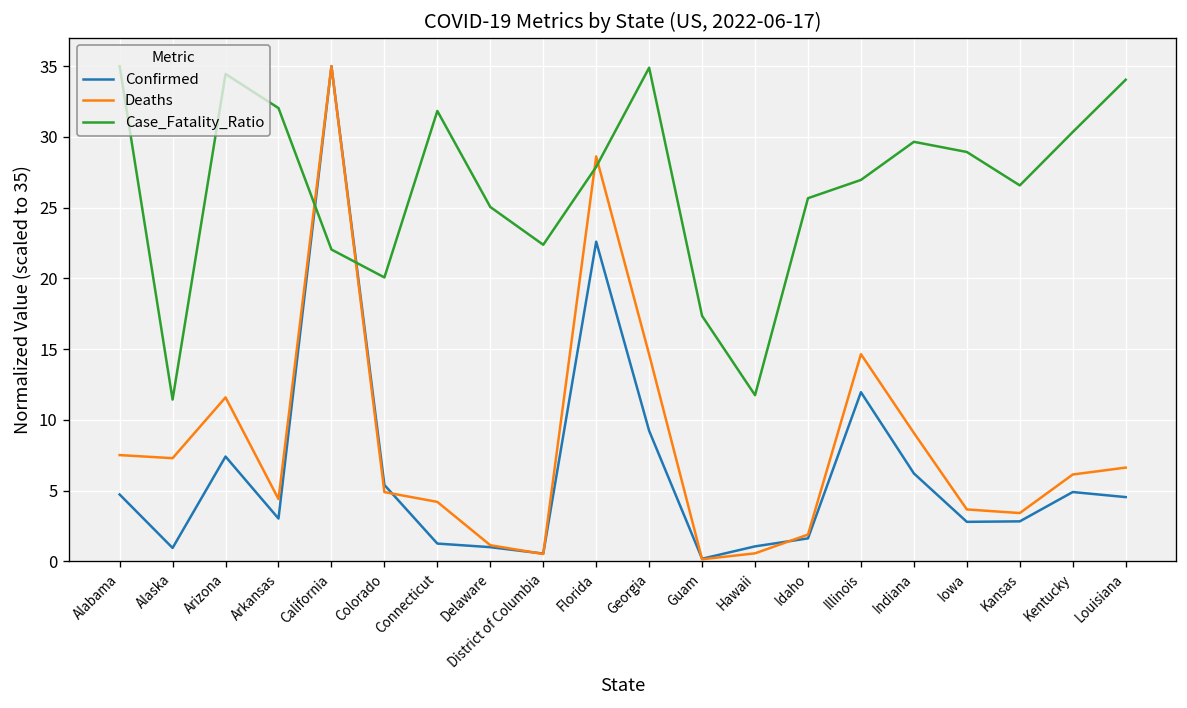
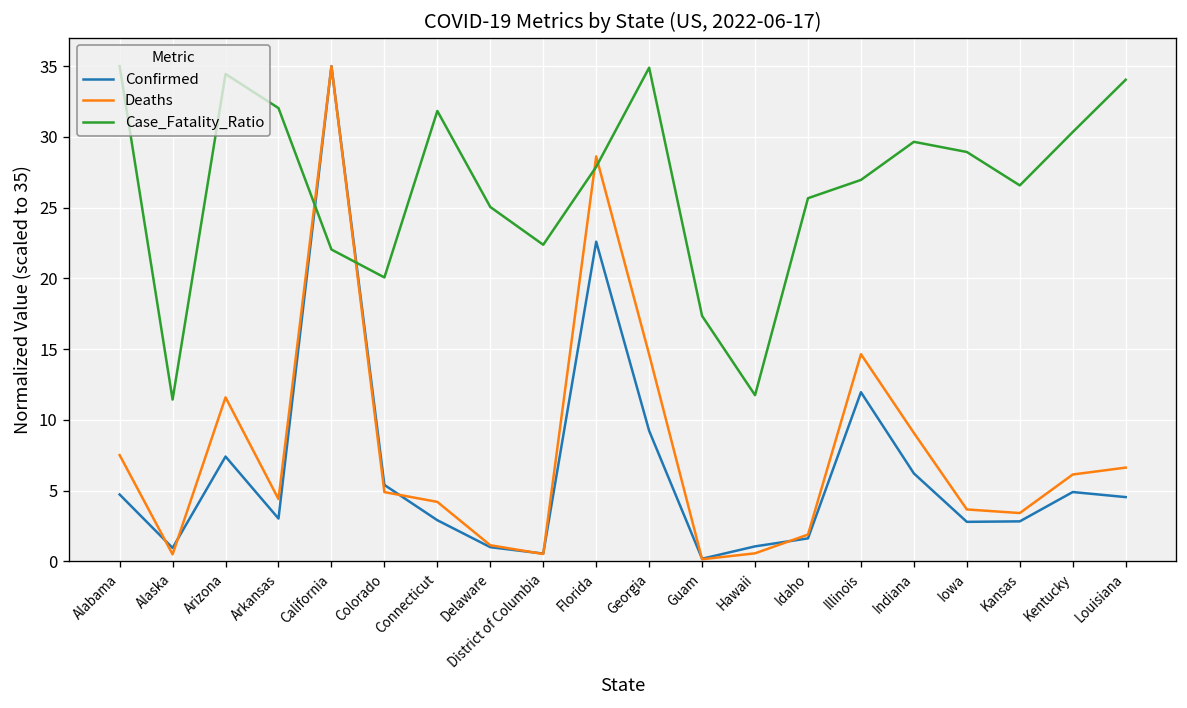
  {
    "Confirmed": {
      "Alabama": 4.7,
      "Alaska": 0.9,
      "Arizona": 7.4,
      "Arkansas": 3.0,
      "Colorado": 5.4,
-     "Connecticut": 1.3,
+     "Connecticut": 2.9,
      "Florida": 22.6,
      "Georgia": 9.2,
      "Hawaii": 1.1,
      "Idaho": 1.6,
      "Illinois": 12.0,
      "Indiana": 6.2,
      "Iowa": 2.8,
      "Kansas": 2.8,
      "Kentucky": 4.9,
      "Louisiana": 4.5
    },
    "Deaths": {
      "Alabama": 7.5,
-     "Alaska": 7.3,
+     "Alaska": 0.5,
      "Arizona": 11.6,
      "Arkansas": 4.4,
      "Colorado": 4.9,
      "Connecticut": 4.2,
      "Florida": 28.6,
      "Georgia": 14.6,
      "Hawaii": 0.6,
      "Idaho": 1.9,
      "Illinois": 14.6,
      "Indiana": 9.1,
      "Iowa": 3.7,
      "Kansas": 3.4,
      "Kentucky": 6.1,
      "Louisiana": 6.6
    },
    "Case_Fatality_Ratio": {
      "Alaska": 11.4,
      "Arkansas": 32.0,
      "California": 22.0,
      "Colorado": 20.1,
      "Connecticut": 31.8,
      "Delaware": 25.0,
      "District of Columbia": 22.4,
      "Florida": 27.9,
      "Georgia": 34.9,
      "Guam": 17.3,
      "Hawaii": 11.7,
      "Idaho": 25.7,
      "Illinois": 27.0,
      "Indiana": 29.7,
      "Iowa": 28.9,
      "Kansas": 26.6,
      "Kentucky": 30.3,
      "Louisiana": 34.0
    }
  }
